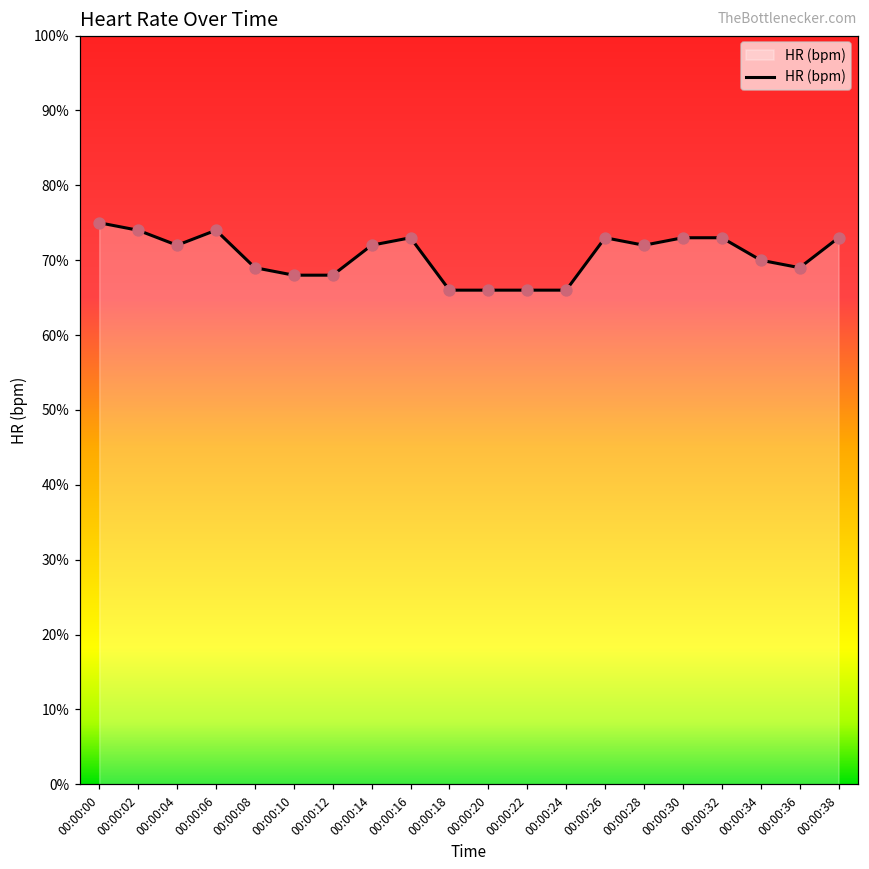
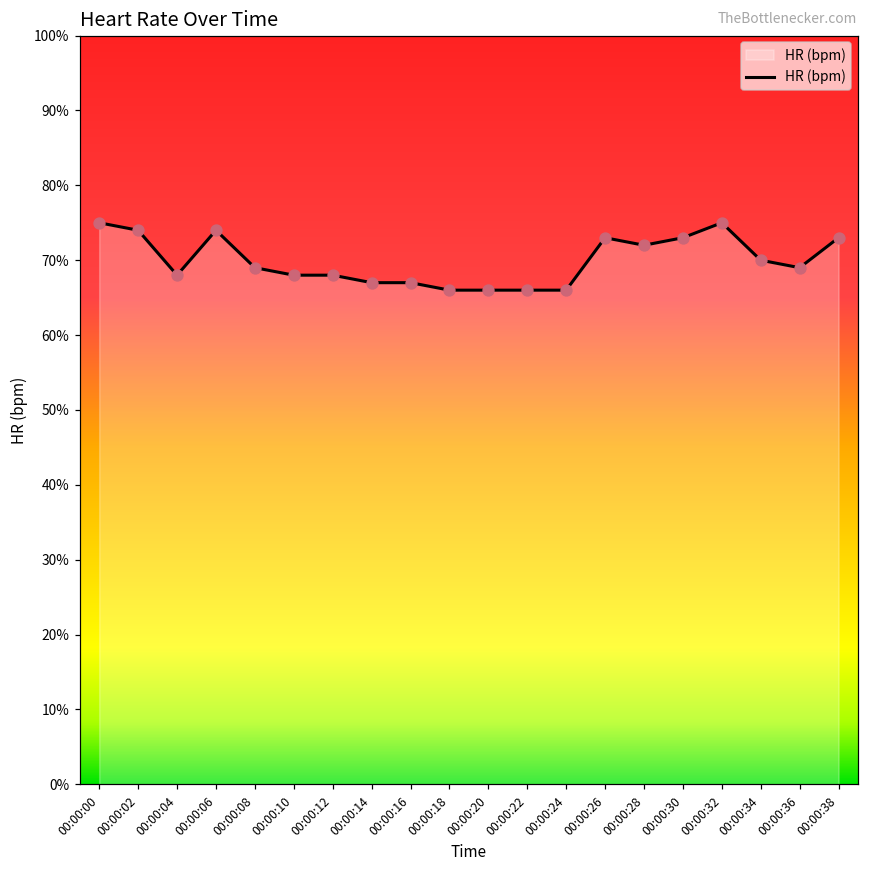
  {
    "00:00:00": "75%",
    "00:00:02": "74%",
-   "00:00:04": "72%",
+   "00:00:04": "68%",
    "00:00:06": "74%",
    "00:00:08": "69%",
    "00:00:10": "68%",
    "00:00:12": "68%",
-   "00:00:14": "72%",
-   "00:00:16": "73%",
+   "00:00:14": "67%",
+   "00:00:16": "67%",
    "00:00:18": "66%",
    "00:00:20": "66%",
    "00:00:22": "66%",
    "00:00:24": "66%",
    "00:00:26": "73%",
    "00:00:28": "72%",
    "00:00:30": "73%",
-   "00:00:32": "73%",
+   "00:00:32": "75%",
    "00:00:34": "70%",
    "00:00:36": "69%",
    "00:00:38": "73%"
  }
